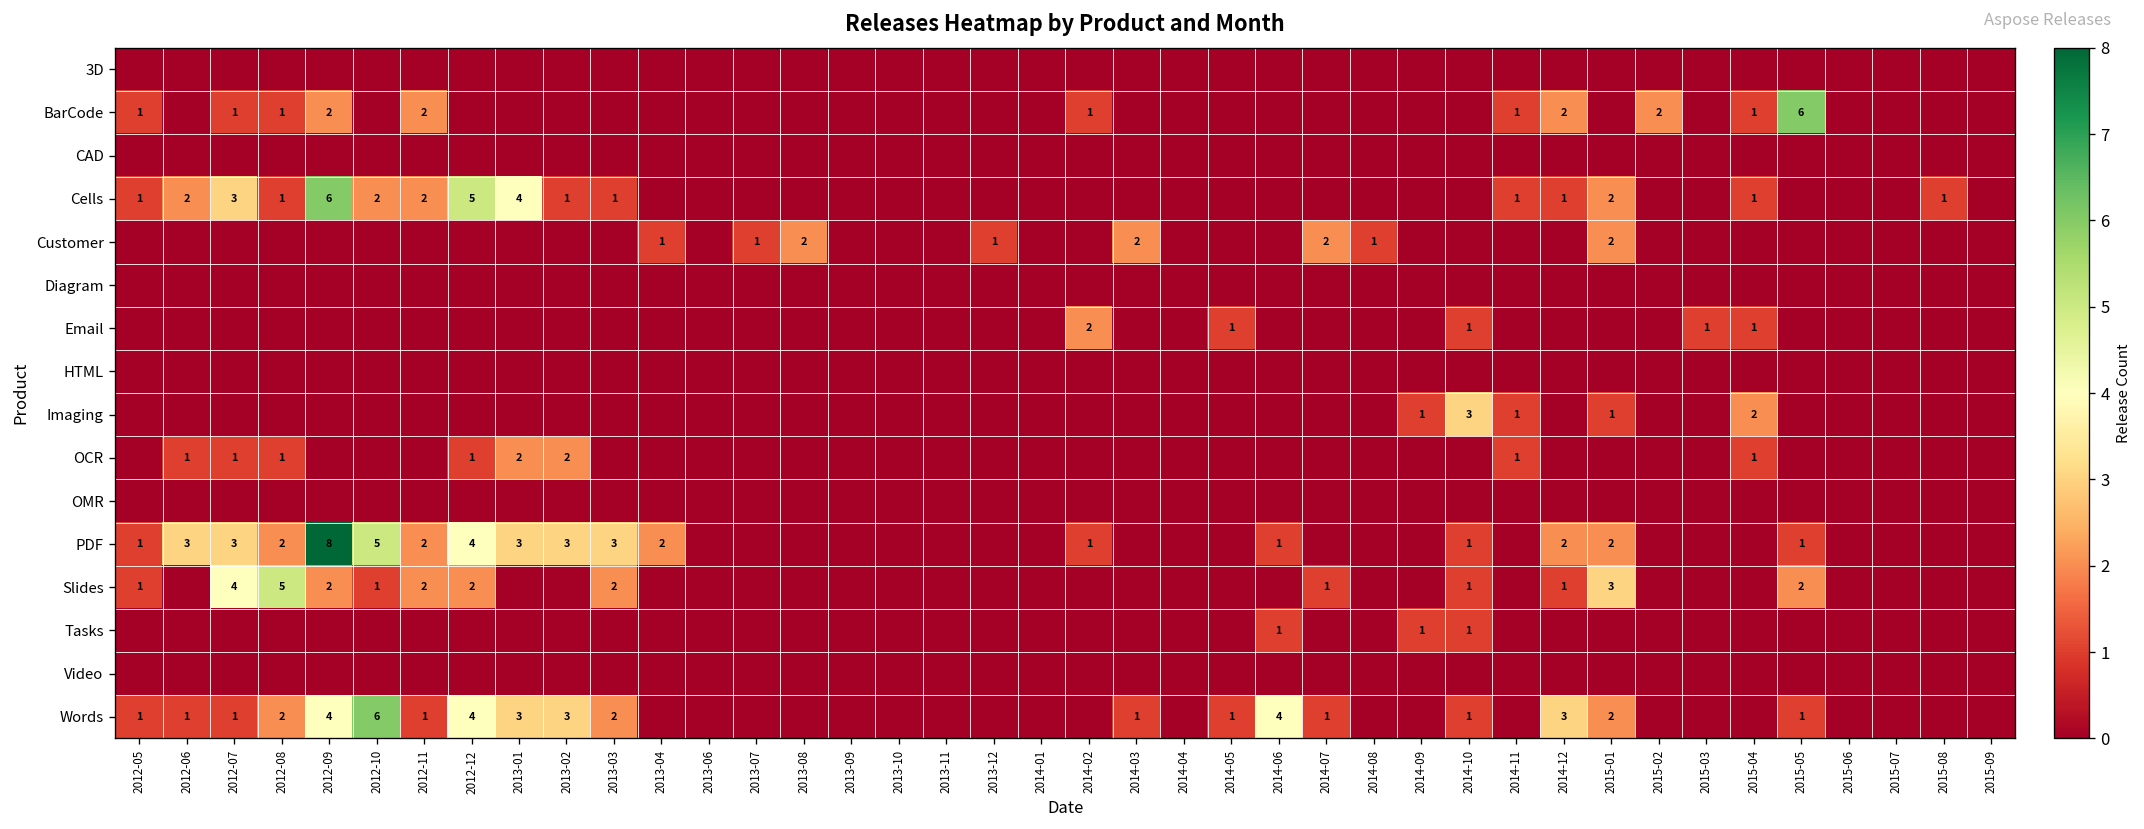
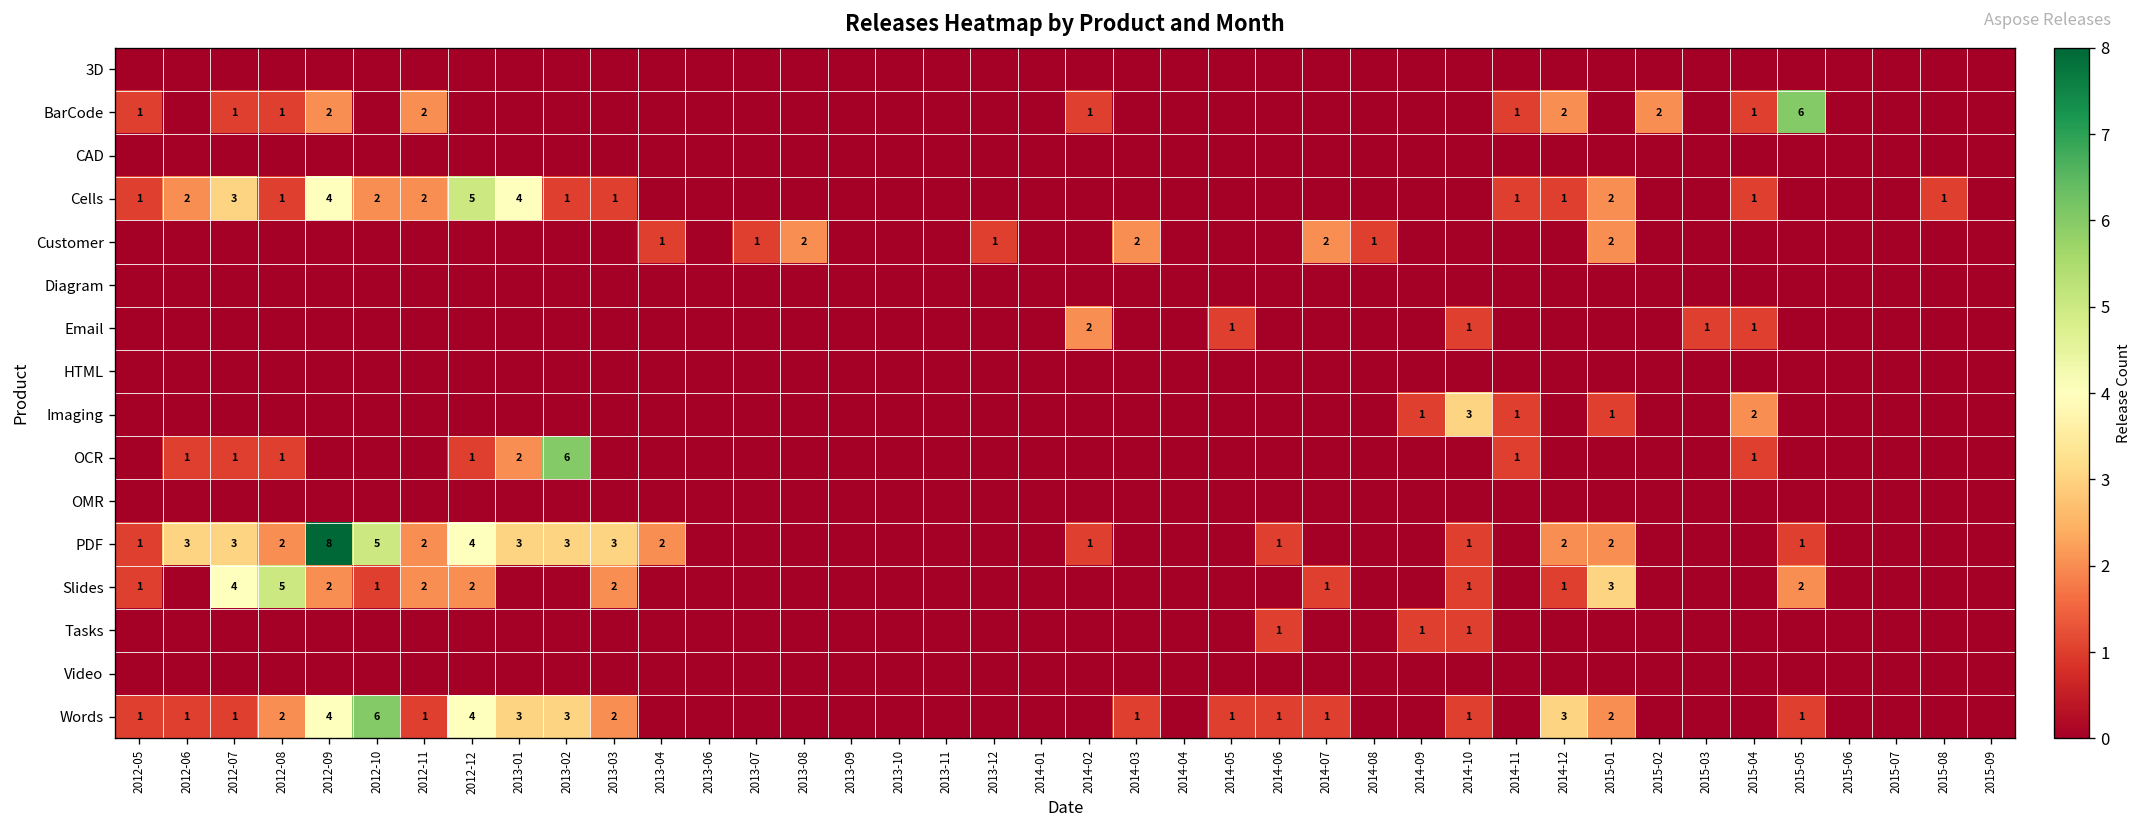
  {
    "BarCode": {
      "2012-05": 1,
      "2012-07": 1,
      "2012-08": 1,
      "2012-09": 2,
      "2012-11": 2,
      "2014-02": 1,
      "2014-11": 1,
      "2014-12": 2,
      "2015-02": 2,
      "2015-04": 1,
      "2015-05": 6
    },
    "Cells": {
      "2012-05": 1,
      "2012-06": 2,
      "2012-07": 3,
      "2012-08": 1,
-     "2012-09": 6,
+     "2012-09": 4,
      "2012-10": 2,
      "2012-11": 2,
      "2012-12": 5,
      "2013-01": 4,
      "2013-02": 1,
      "2013-03": 1,
      "2014-11": 1,
      "2014-12": 1,
      "2015-01": 2,
      "2015-04": 1,
      "2015-08": 1
    },
    "Customer": {
      "2013-04": 1,
      "2013-07": 1,
      "2013-08": 2,
      "2013-12": 1,
      "2014-03": 2,
      "2014-07": 2,
      "2014-08": 1,
      "2015-01": 2
    },
    "Email": {
      "2014-02": 2,
      "2014-05": 1,
      "2014-10": 1,
      "2015-03": 1,
      "2015-04": 1
    },
    "Imaging": {
      "2014-09": 1,
      "2014-10": 3,
      "2014-11": 1,
      "2015-01": 1,
      "2015-04": 2
    },
    "OCR": {
      "2012-06": 1,
      "2012-07": 1,
      "2012-08": 1,
      "2012-12": 1,
      "2013-01": 2,
-     "2013-02": 2,
+     "2013-02": 6,
      "2014-11": 1,
      "2015-04": 1
    },
    "PDF": {
      "2012-05": 1,
      "2012-06": 3,
      "2012-07": 3,
      "2012-08": 2,
      "2012-09": 8,
      "2012-10": 5,
      "2012-11": 2,
      "2012-12": 4,
      "2013-01": 3,
      "2013-02": 3,
      "2013-03": 3,
      "2013-04": 2,
      "2014-02": 1,
      "2014-06": 1,
      "2014-10": 1,
      "2014-12": 2,
      "2015-01": 2,
      "2015-05": 1
    },
    "Slides": {
      "2012-05": 1,
      "2012-07": 4,
      "2012-08": 5,
      "2012-09": 2,
      "2012-10": 1,
      "2012-11": 2,
      "2012-12": 2,
      "2013-03": 2,
      "2014-07": 1,
      "2014-10": 1,
      "2014-12": 1,
      "2015-01": 3,
      "2015-05": 2
    },
    "Tasks": {
      "2014-06": 1,
      "2014-09": 1,
      "2014-10": 1
    },
    "Words": {
      "2012-05": 1,
      "2012-06": 1,
      "2012-07": 1,
      "2012-08": 2,
      "2012-09": 4,
      "2012-10": 6,
      "2012-11": 1,
      "2012-12": 4,
      "2013-01": 3,
      "2013-02": 3,
      "2013-03": 2,
      "2014-03": 1,
      "2014-05": 1,
-     "2014-06": 4,
+     "2014-06": 1,
      "2014-07": 1,
      "2014-10": 1,
      "2014-12": 3,
      "2015-01": 2,
      "2015-05": 1
    }
  }
